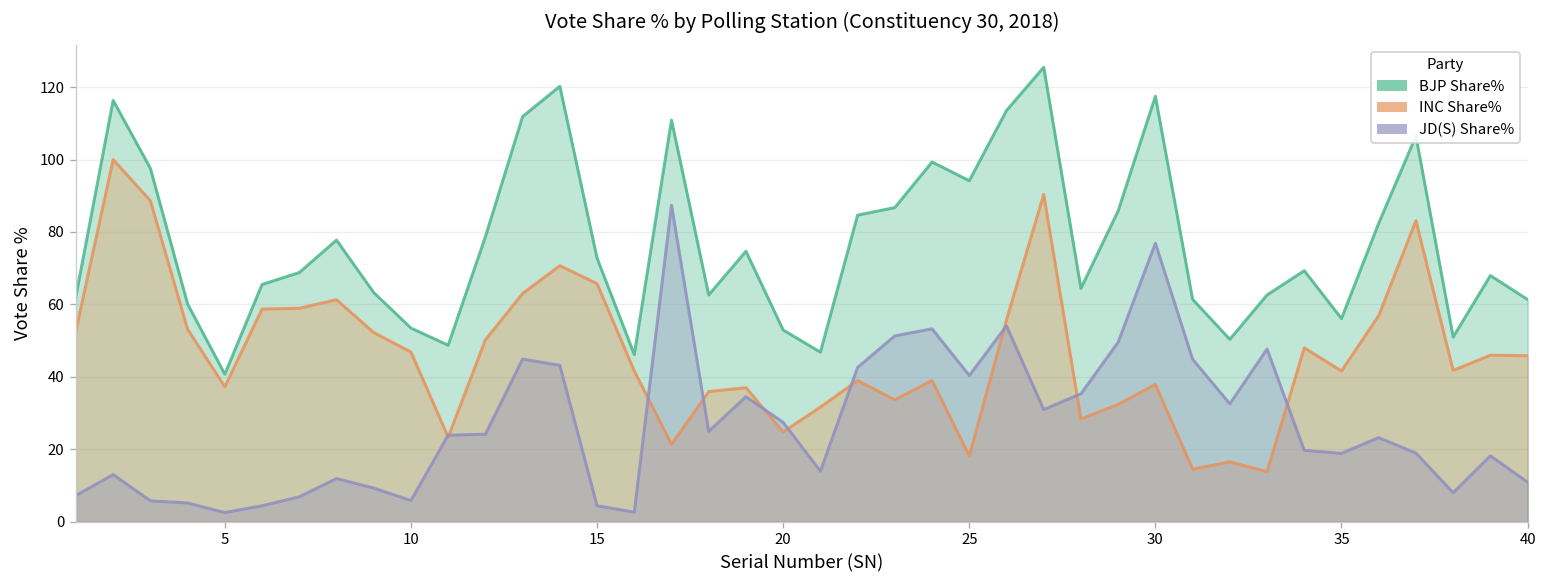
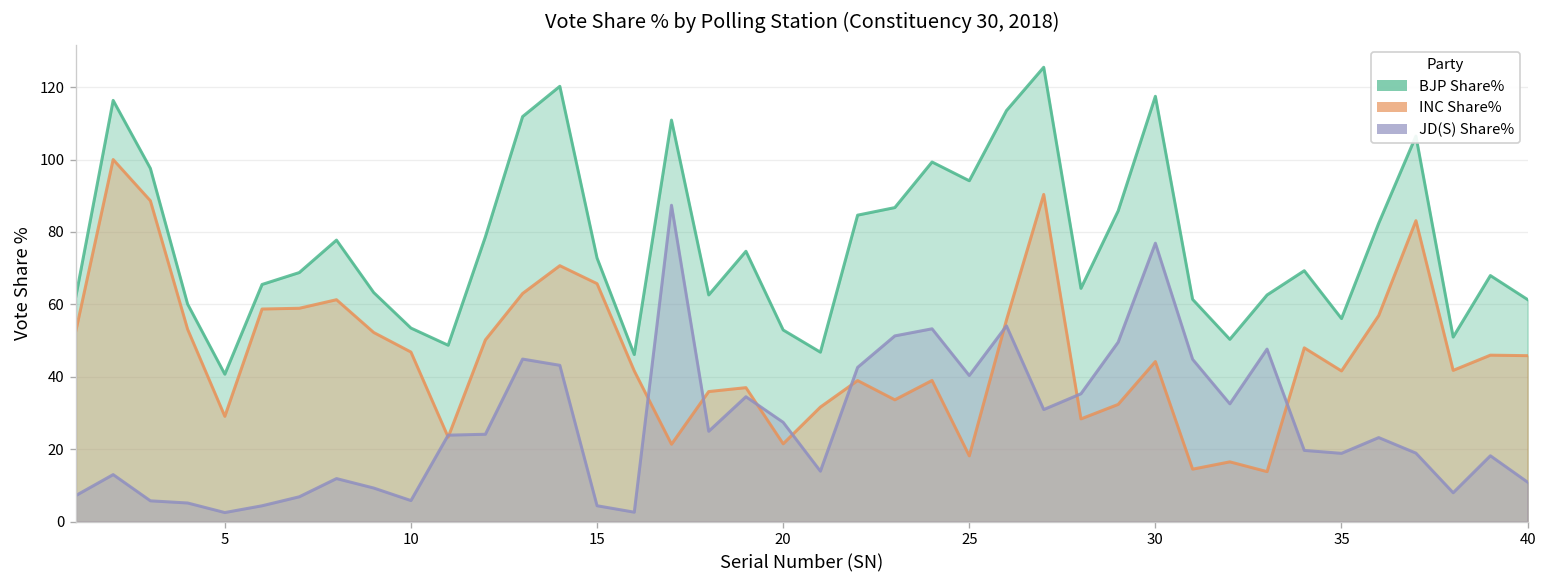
  {
    "INC Share%": {
-     "5": 37,
+     "5": 29,
      "10": 47,
      "15": 66,
-     "20": 25,
+     "20": 22,
      "25": 18,
-     "30": 38,
+     "30": 44,
      "35": 42,
      "40": 46
    }
  }
